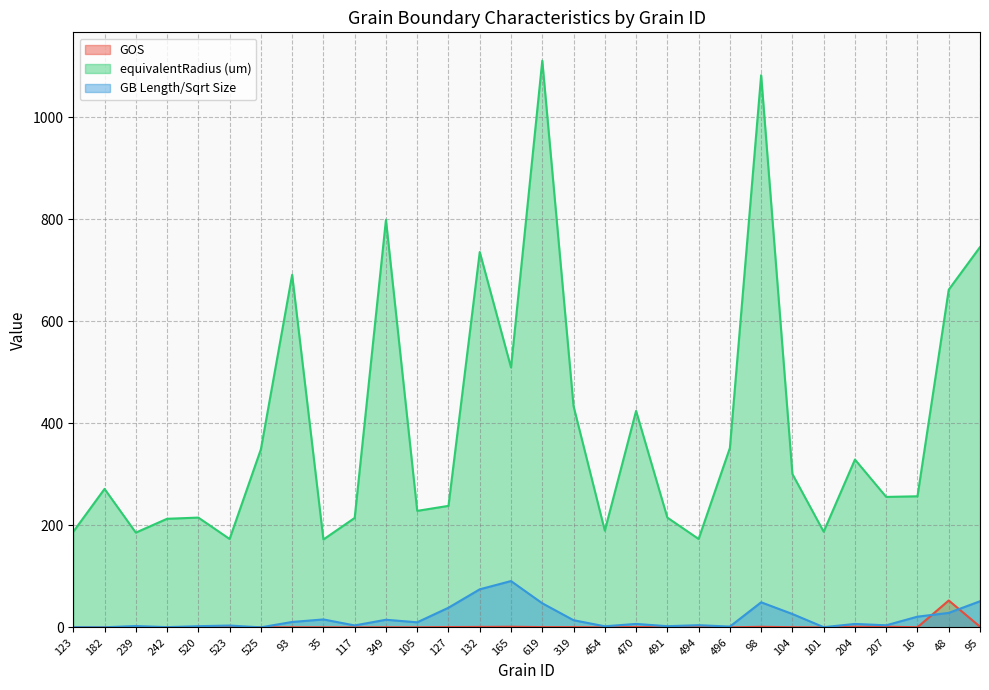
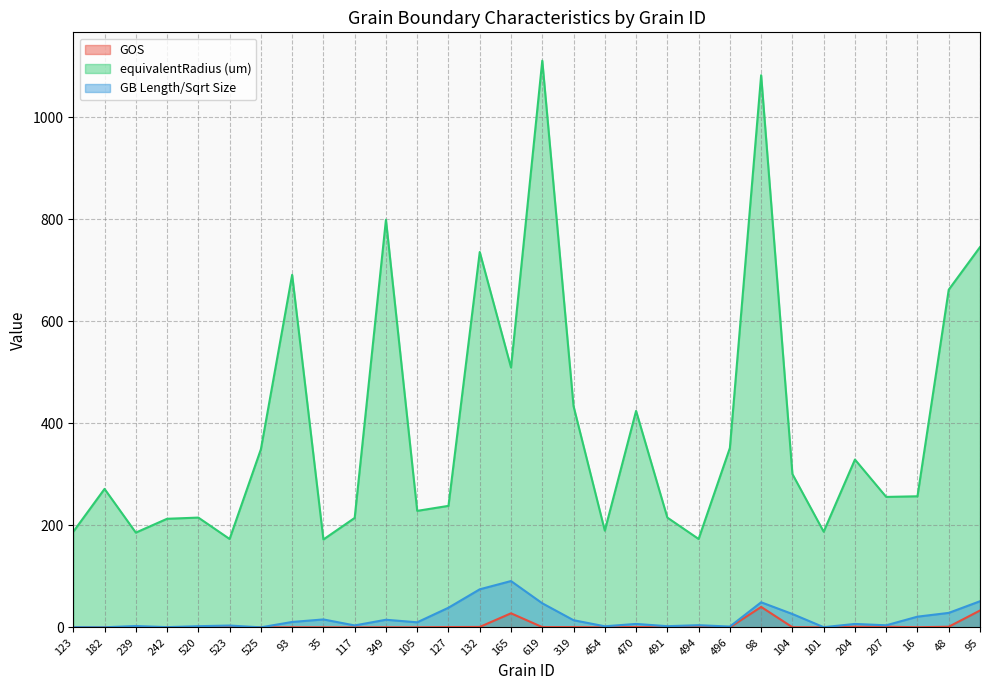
  {
    "GOS": {
      "93": 0,
      "35": 0,
      "349": 0,
      "105": 0,
      "127": 0,
      "132": 0,
-     "165": 0,
+     "165": 30,
      "619": 0,
      "319": 0,
      "470": 0,
-     "98": 0,
+     "98": 40,
      "104": 0,
      "204": 0,
      "16": 0,
-     "48": 50,
-     "95": 0
+     "48": 0,
+     "95": 30
    },
    "equivalentRadius (um)": {
      "123": 190,
      "182": 270,
      "239": 190,
      "242": 210,
      "520": 220,
      "523": 170,
      "525": 350,
      "93": 690,
      "35": 170,
      "117": 210,
      "349": 800,
      "105": 230,
      "127": 240,
      "132": 740,
      "165": 510,
      "619": 1110,
      "319": 430,
      "454": 190,
      "470": 420,
      "491": 220,
      "494": 170,
      "496": 350,
      "98": 1080,
      "104": 300,
      "101": 190,
      "204": 330,
      "207": 260,
      "16": 260,
      "48": 660,
      "95": 750
    },
    "GB Length/Sqrt Size": {
      "93": 10,
      "35": 20,
      "349": 10,
      "105": 10,
      "127": 40,
      "132": 70,
      "165": 90,
      "619": 50,
      "319": 10,
      "470": 10,
      "98": 50,
      "104": 30,
      "204": 10,
      "16": 20,
      "48": 30,
      "95": 50
    }
  }
